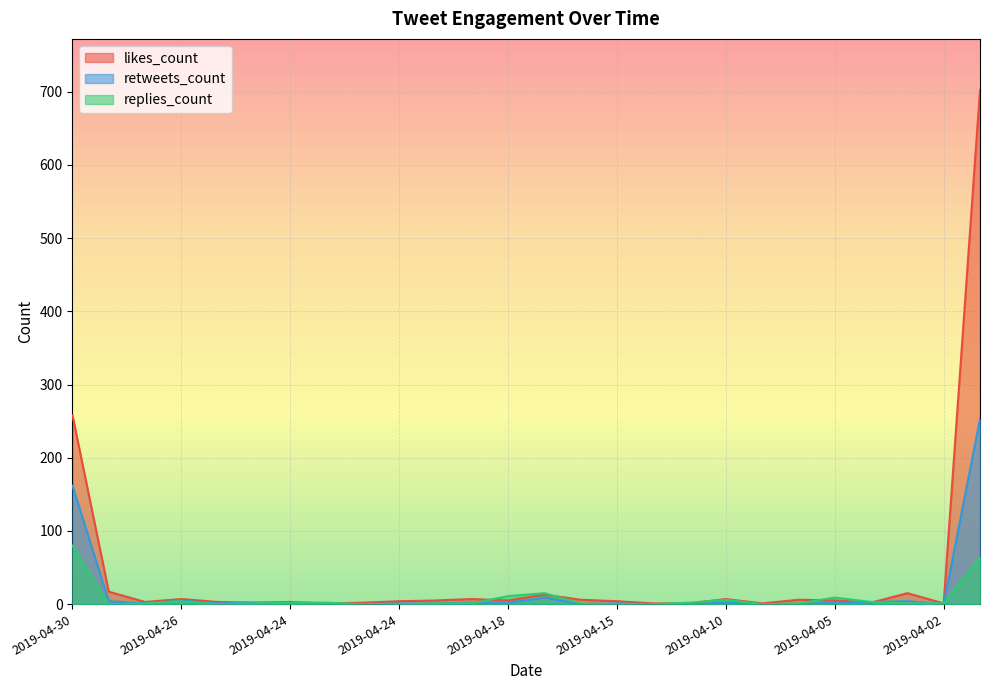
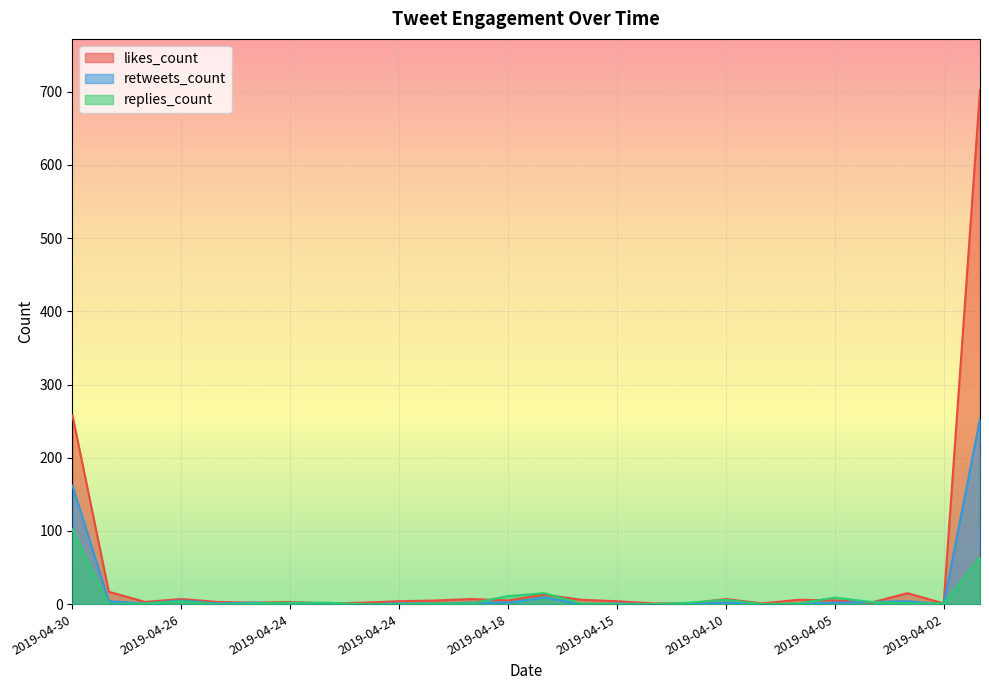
  {
    "likes_count": {
      "2019-04-30": 260
    },
    "retweets_count": {
      "2019-04-30": 160
    },
    "replies_count": {
-     "2019-04-30": 80,
+     "2019-04-30": 100,
      "2019-04-05": 10
    }
  }
